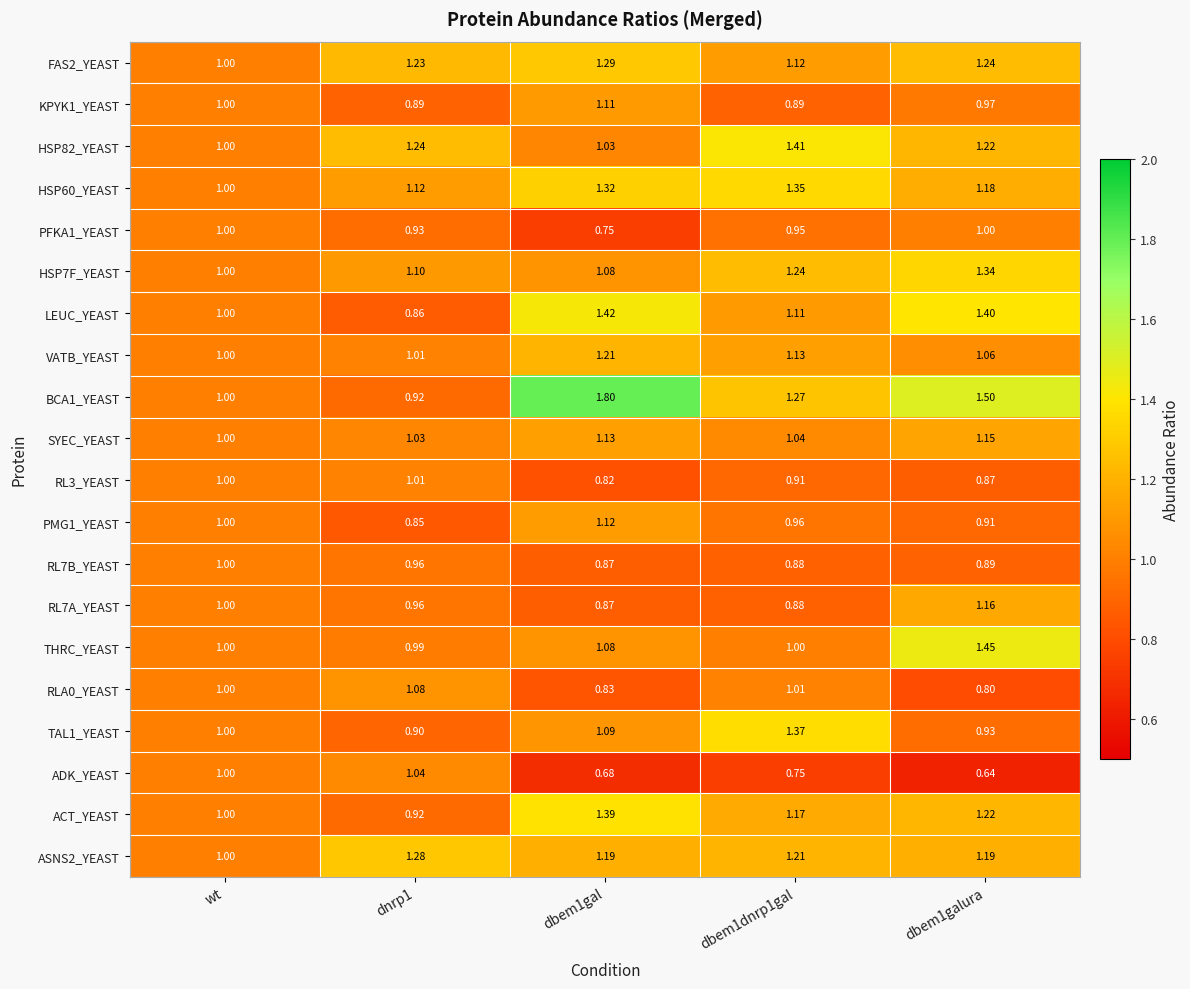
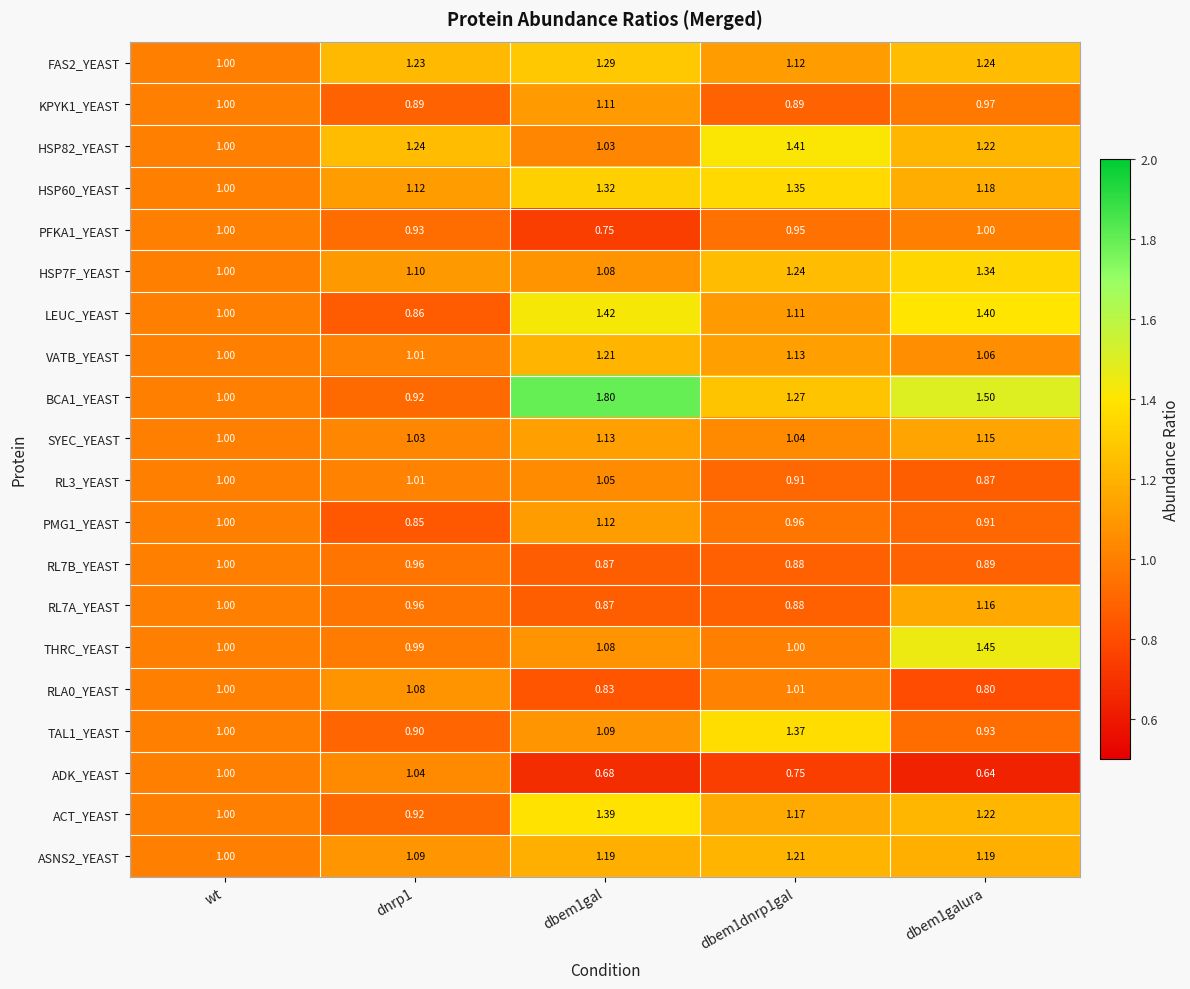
  {
    "FAS2_YEAST": {
      "wt": 1.00,
      "dnrp1": 1.23,
      "dbem1gal": 1.29,
      "dbem1dnrp1gal": 1.12,
      "dbem1galura": 1.24
    },
    "KPYK1_YEAST": {
      "wt": 1.00,
      "dnrp1": 0.89,
      "dbem1gal": 1.11,
      "dbem1dnrp1gal": 0.89,
      "dbem1galura": 0.97
    },
    "HSP82_YEAST": {
      "wt": 1.00,
      "dnrp1": 1.24,
      "dbem1gal": 1.03,
      "dbem1dnrp1gal": 1.41,
      "dbem1galura": 1.22
    },
    "HSP60_YEAST": {
      "wt": 1.00,
      "dnrp1": 1.12,
      "dbem1gal": 1.32,
      "dbem1dnrp1gal": 1.35,
      "dbem1galura": 1.18
    },
    "PFKA1_YEAST": {
      "wt": 1.00,
      "dnrp1": 0.93,
      "dbem1gal": 0.75,
      "dbem1dnrp1gal": 0.95,
      "dbem1galura": 1.00
    },
    "HSP7F_YEAST": {
      "wt": 1.00,
      "dnrp1": 1.10,
      "dbem1gal": 1.08,
      "dbem1dnrp1gal": 1.24,
      "dbem1galura": 1.34
    },
    "LEUC_YEAST": {
      "wt": 1.00,
      "dnrp1": 0.86,
      "dbem1gal": 1.42,
      "dbem1dnrp1gal": 1.11,
      "dbem1galura": 1.40
    },
    "VATB_YEAST": {
      "wt": 1.00,
      "dnrp1": 1.01,
      "dbem1gal": 1.21,
      "dbem1dnrp1gal": 1.13,
      "dbem1galura": 1.06
    },
    "BCA1_YEAST": {
      "wt": 1.00,
      "dnrp1": 0.92,
      "dbem1gal": 1.80,
      "dbem1dnrp1gal": 1.27,
      "dbem1galura": 1.50
    },
    "SYEC_YEAST": {
      "wt": 1.00,
      "dnrp1": 1.03,
      "dbem1gal": 1.13,
      "dbem1dnrp1gal": 1.04,
      "dbem1galura": 1.15
    },
    "RL3_YEAST": {
      "wt": 1.00,
      "dnrp1": 1.01,
-     "dbem1gal": 0.82,
+     "dbem1gal": 1.05,
      "dbem1dnrp1gal": 0.91,
      "dbem1galura": 0.87
    },
    "PMG1_YEAST": {
      "wt": 1.00,
      "dnrp1": 0.85,
      "dbem1gal": 1.12,
      "dbem1dnrp1gal": 0.96,
      "dbem1galura": 0.91
    },
    "RL7B_YEAST": {
      "wt": 1.00,
      "dnrp1": 0.96,
      "dbem1gal": 0.87,
      "dbem1dnrp1gal": 0.88,
      "dbem1galura": 0.89
    },
    "RL7A_YEAST": {
      "wt": 1.00,
      "dnrp1": 0.96,
      "dbem1gal": 0.87,
      "dbem1dnrp1gal": 0.88,
      "dbem1galura": 1.16
    },
    "THRC_YEAST": {
      "wt": 1.00,
      "dnrp1": 0.99,
      "dbem1gal": 1.08,
      "dbem1dnrp1gal": 1.00,
      "dbem1galura": 1.45
    },
    "RLA0_YEAST": {
      "wt": 1.00,
      "dnrp1": 1.08,
      "dbem1gal": 0.83,
      "dbem1dnrp1gal": 1.01,
      "dbem1galura": 0.80
    },
    "TAL1_YEAST": {
      "wt": 1.00,
      "dnrp1": 0.90,
      "dbem1gal": 1.09,
      "dbem1dnrp1gal": 1.37,
      "dbem1galura": 0.93
    },
    "ADK_YEAST": {
      "wt": 1.00,
      "dnrp1": 1.04,
      "dbem1gal": 0.68,
      "dbem1dnrp1gal": 0.75,
      "dbem1galura": 0.64
    },
    "ACT_YEAST": {
      "wt": 1.00,
      "dnrp1": 0.92,
      "dbem1gal": 1.39,
      "dbem1dnrp1gal": 1.17,
      "dbem1galura": 1.22
    },
    "ASNS2_YEAST": {
      "wt": 1.00,
-     "dnrp1": 1.28,
+     "dnrp1": 1.09,
      "dbem1gal": 1.19,
      "dbem1dnrp1gal": 1.21,
      "dbem1galura": 1.19
    }
  }
